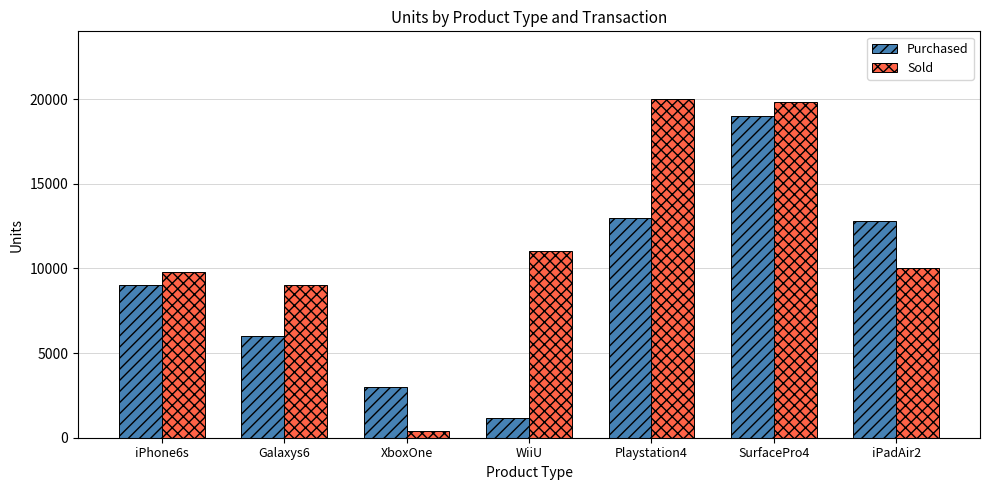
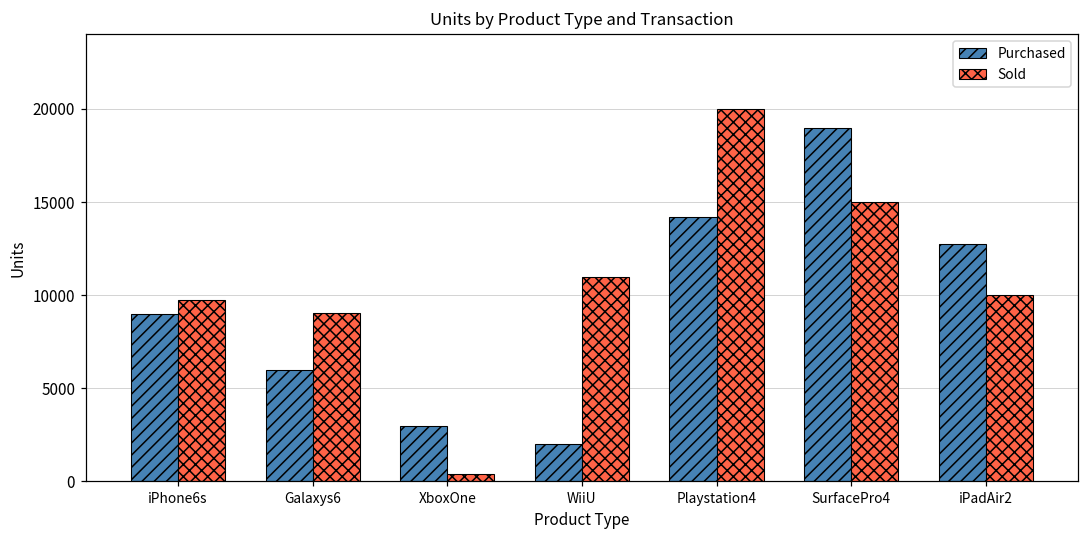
  {
    "Purchased": {
      "iPhone6s": 9000,
      "Galaxys6": 6000,
      "XboxOne": 3000,
-     "WiiU": 1200,
-     "Playstation4": 13000,
+     "WiiU": 2000,
+     "Playstation4": 14200,
      "SurfacePro4": 19000,
      "iPadAir2": 12800
    },
    "Sold": {
      "iPhone6s": 9800,
      "Galaxys6": 9000,
      "XboxOne": 400,
      "WiiU": 11000,
      "Playstation4": 20000,
-     "SurfacePro4": 19800,
+     "SurfacePro4": 15000,
      "iPadAir2": 10000
    }
  }
